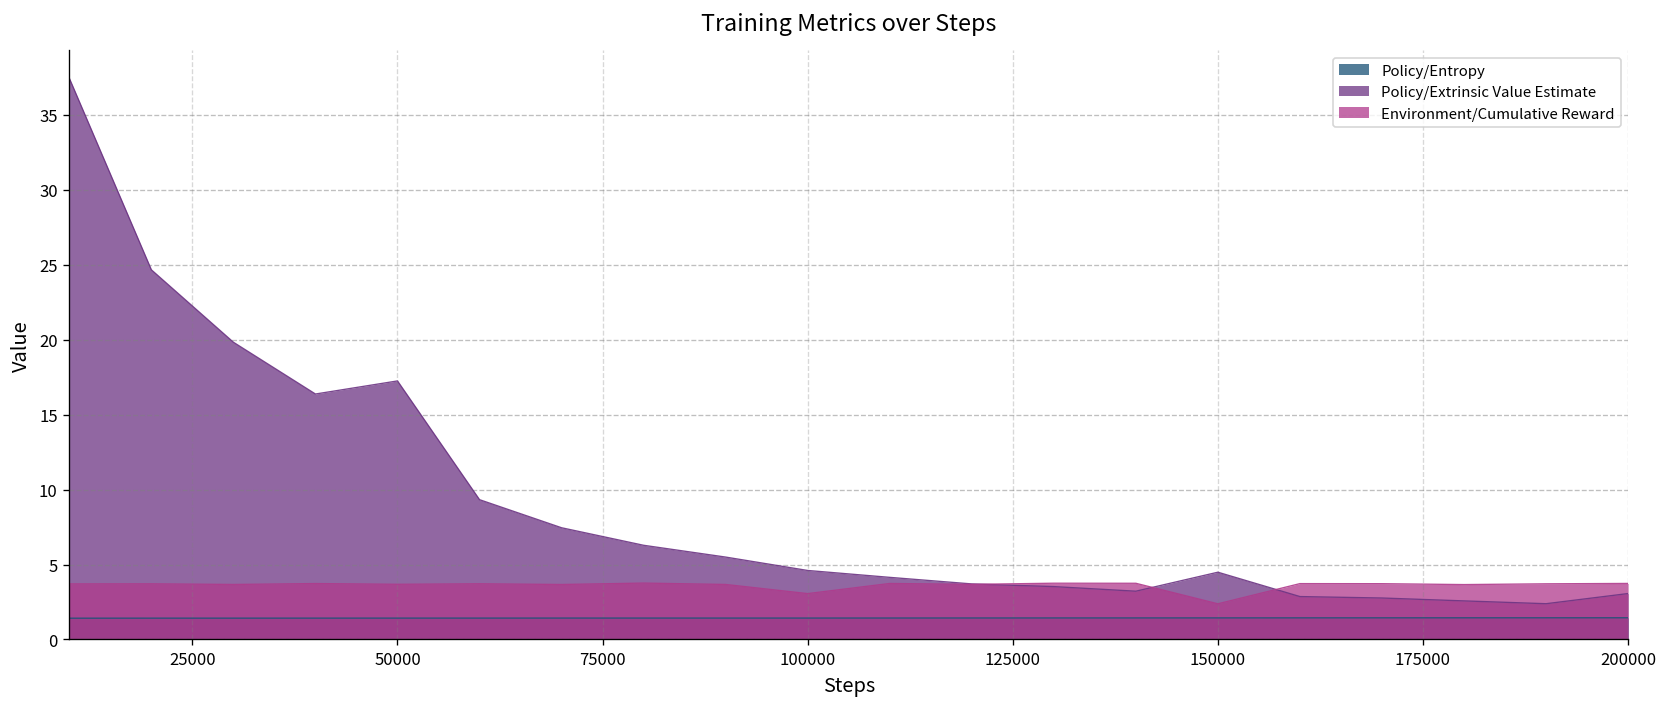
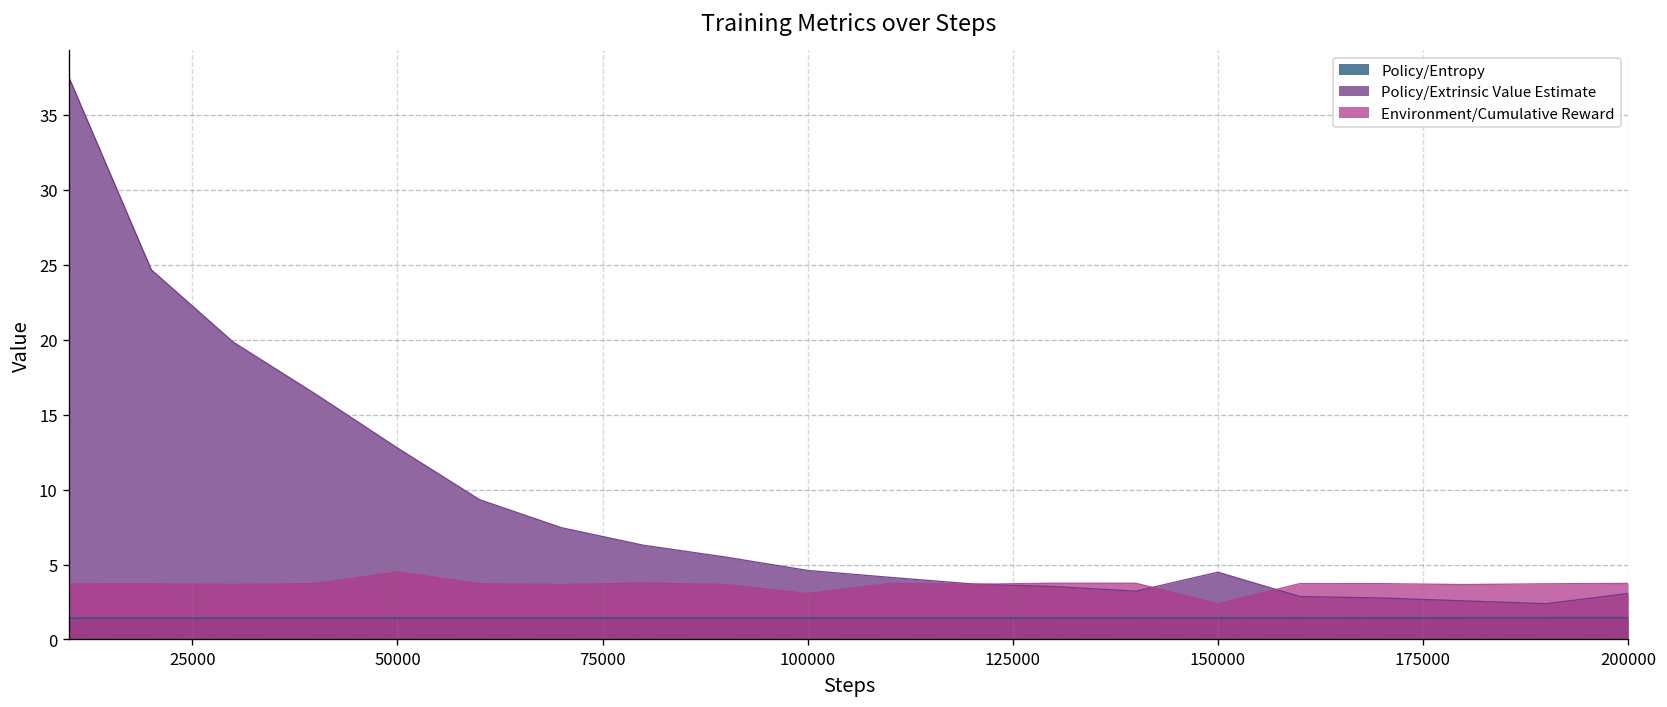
  {
    "Policy/Entropy": {
      "50000": 1.4,
      "100000": 1.4,
      "150000": 1.4,
      "200000": 1.4
    },
    "Policy/Extrinsic Value Estimate": {
-     "50000": 17.3,
+     "50000": 12.8,
      "100000": 4.6,
      "150000": 4.5,
      "200000": 3.1
    },
    "Environment/Cumulative Reward": {
-     "50000": 3.7,
+     "50000": 4.5,
      "100000": 3.1,
      "150000": 2.4,
      "200000": 3.7
    }
  }
